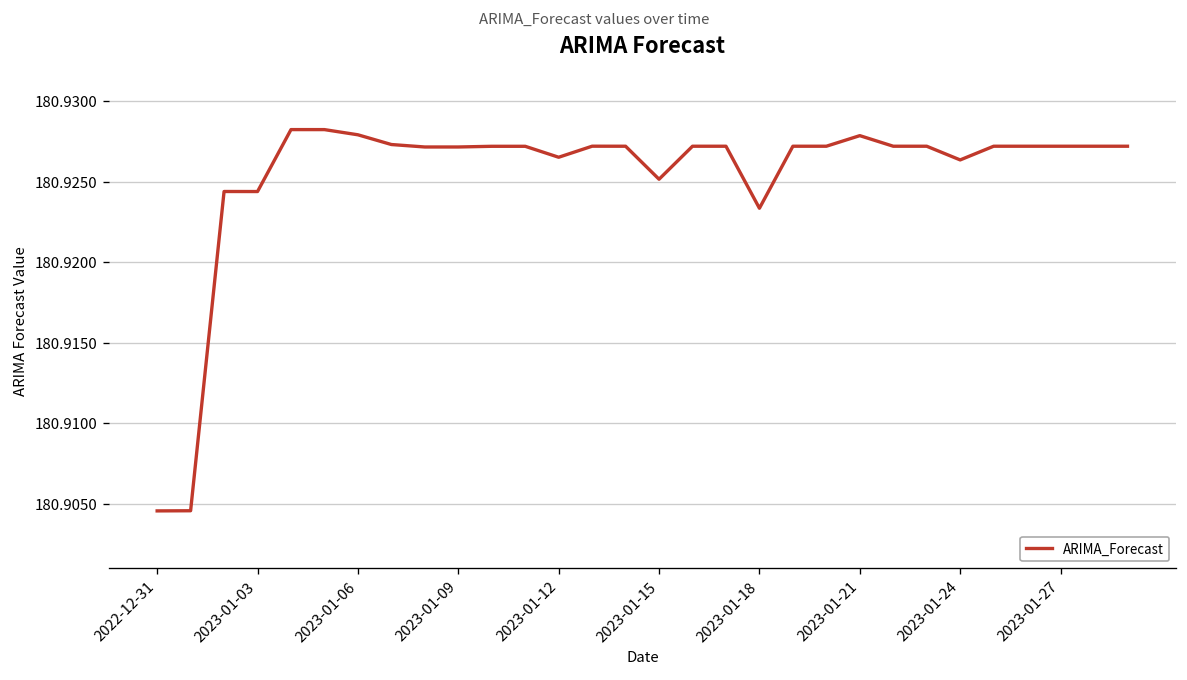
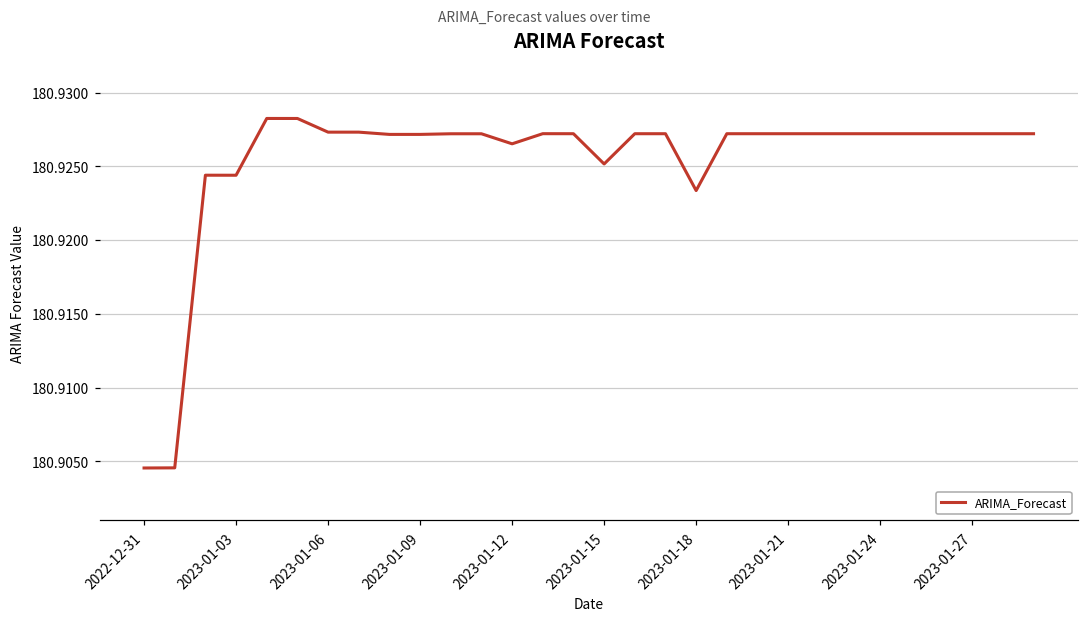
  {
    "2022-12-31": 180.9045,
    "2023-01-03": 180.9244,
-   "2023-01-06": 180.9279,
+   "2023-01-06": 180.9273,
    "2023-01-09": 180.9272,
    "2023-01-12": 180.9265,
    "2023-01-15": 180.9252,
    "2023-01-18": 180.9234,
-   "2023-01-21": 180.9279,
-   "2023-01-24": 180.9264,
+   "2023-01-21": 180.9272,
+   "2023-01-24": 180.9272,
    "2023-01-27": 180.9272
  }
